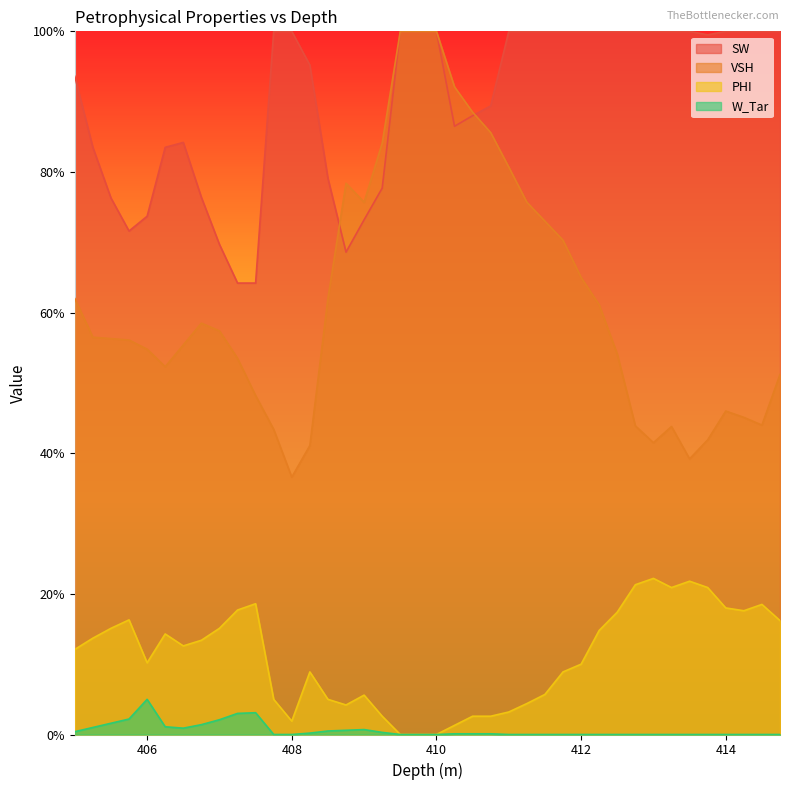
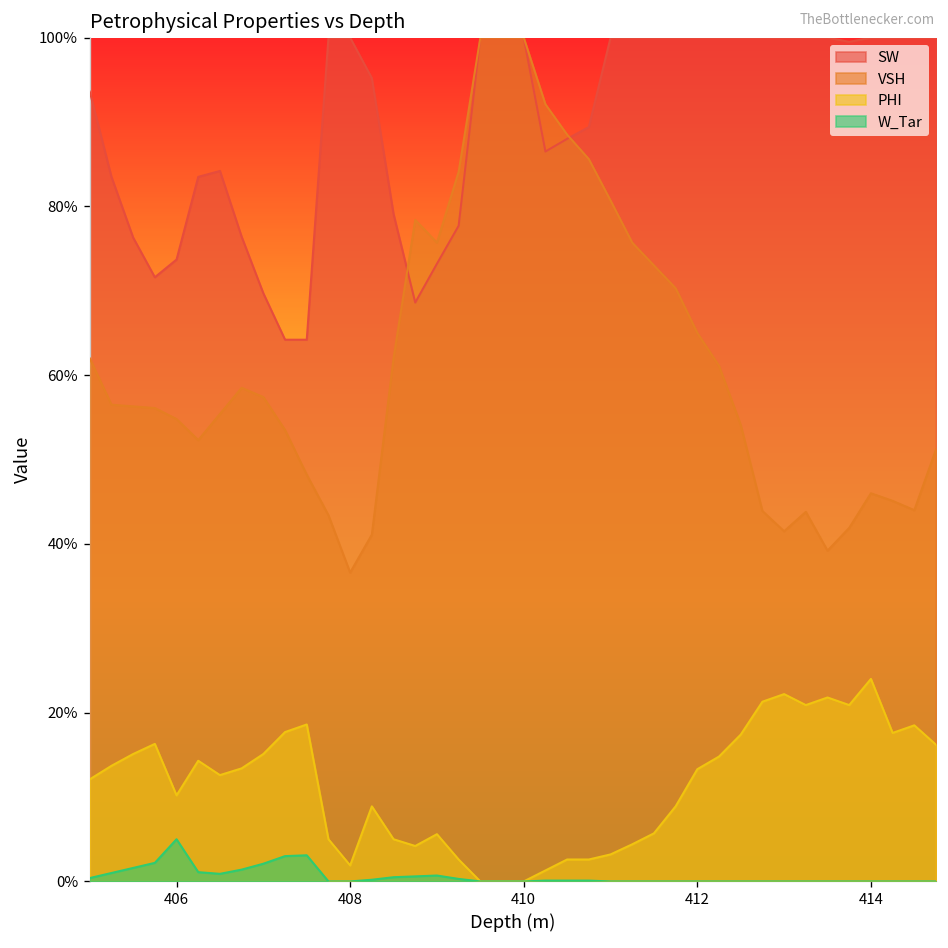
  {
    "PHI": {
      "406": "10%",
      "408": "2%",
-     "412": "10%",
-     "414": "18%"
+     "412": "13%",
+     "414": "24%"
    },
    "W_Tar": {
      "406": "5%",
      "408": "0%",
      "412": "0%",
      "414": "0%"
    }
  }
